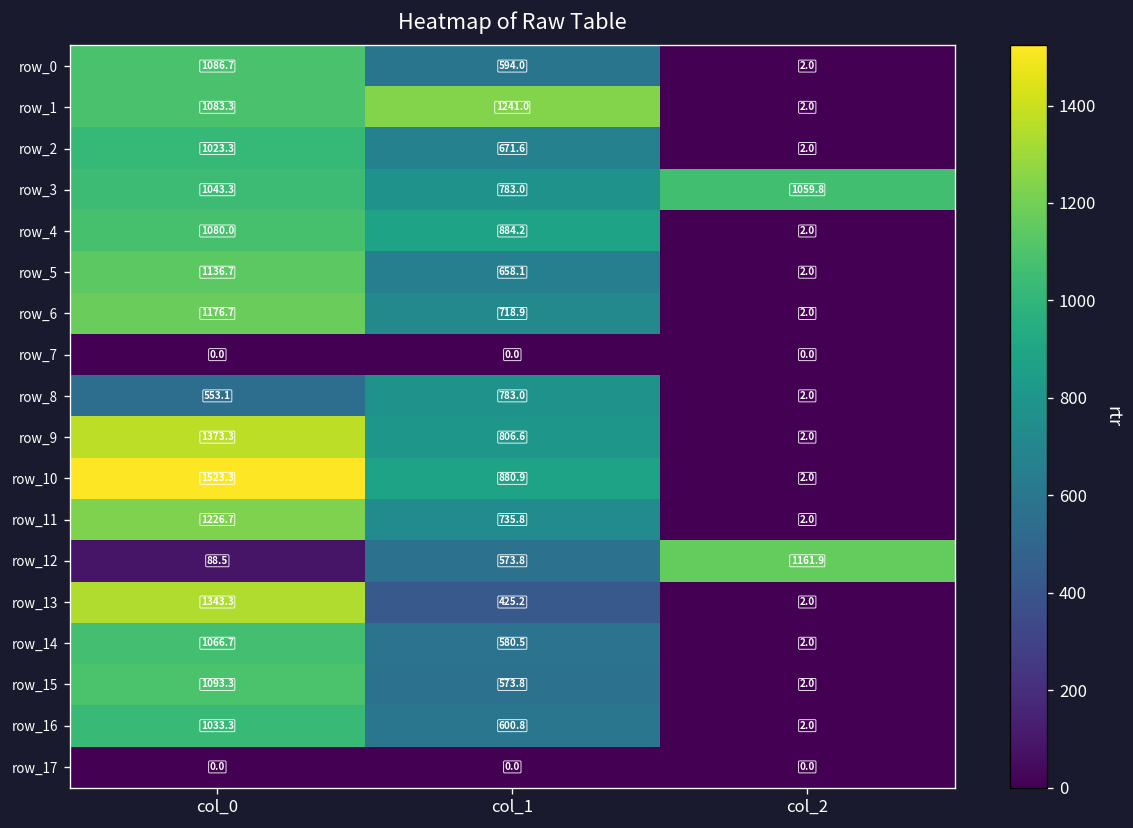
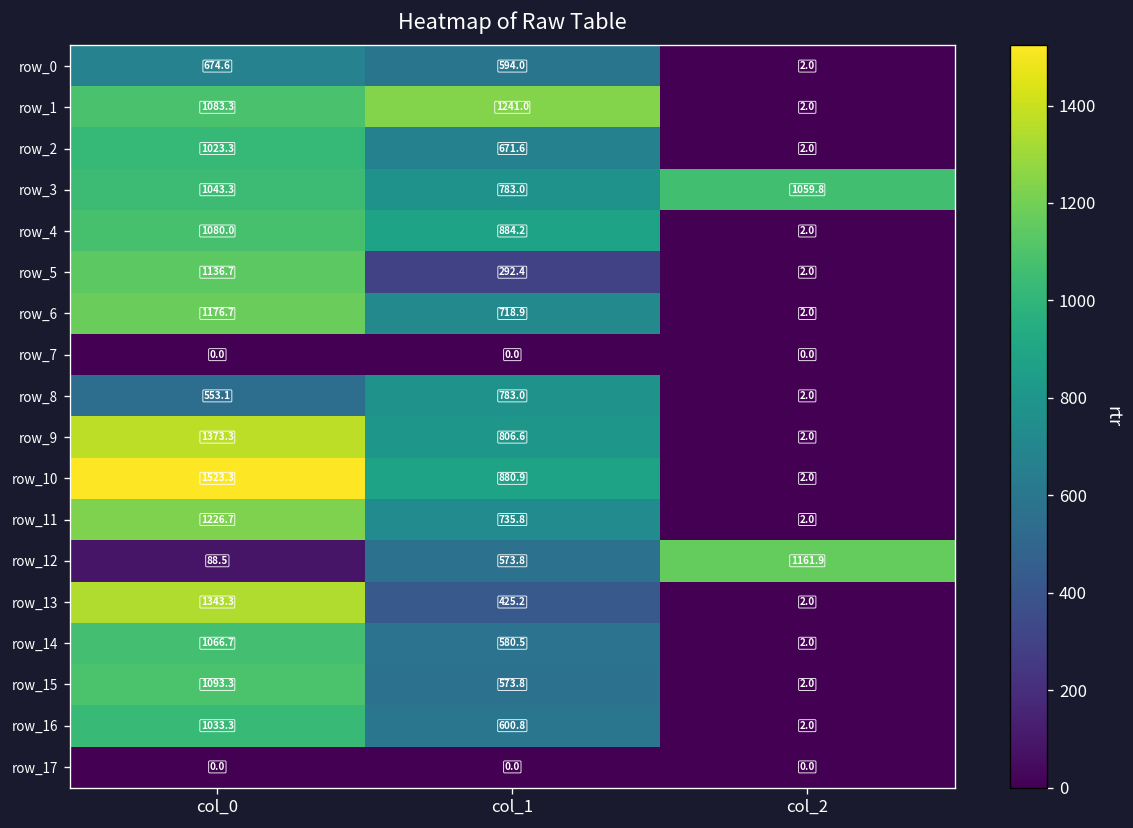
  {
    "row_0": {
-     "col_0": 1086.7
+     "col_0": 674.6
    },
    "row_5": {
-     "col_1": 658.1
+     "col_1": 292.4
    }
  }
